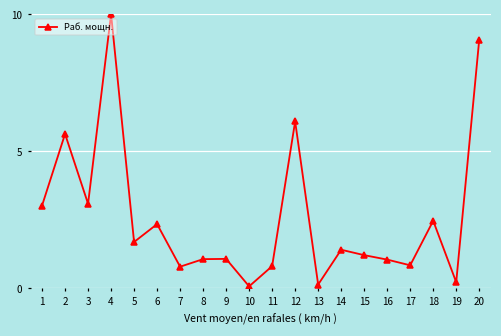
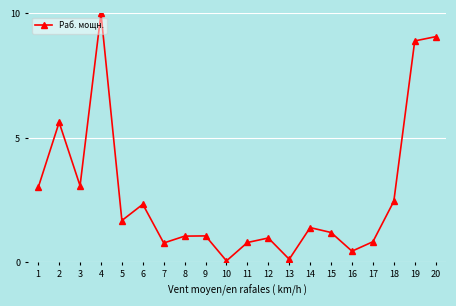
  {
    "1": 3.0,
    "2": 5.6,
    "3": 3.1,
    "4": 10.0,
    "5": 1.7,
    "6": 2.3,
    "7": 0.8,
    "8": 1.1,
    "9": 1.1,
    "10": 0.1,
    "11": 0.8,
-   "12": 6.1,
+   "12": 1.0,
    "13": 0.1,
    "14": 1.4,
    "15": 1.2,
-   "16": 1.0,
+   "16": 0.5,
    "17": 0.8,
    "18": 2.5,
-   "19": 0.2,
+   "19": 8.9,
    "20": 9.1
  }
